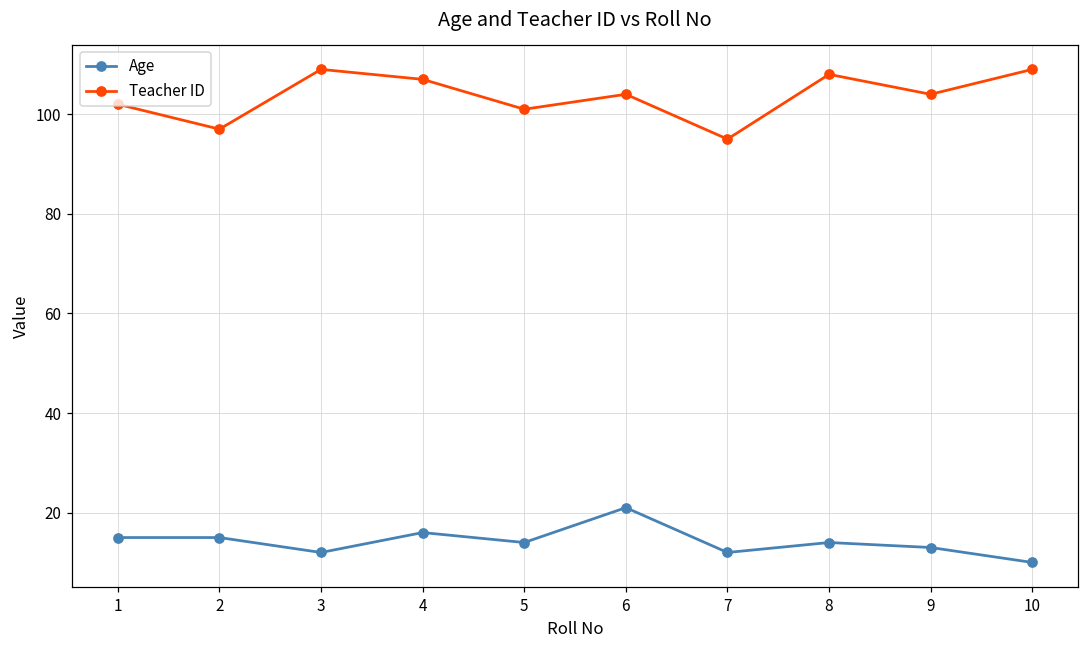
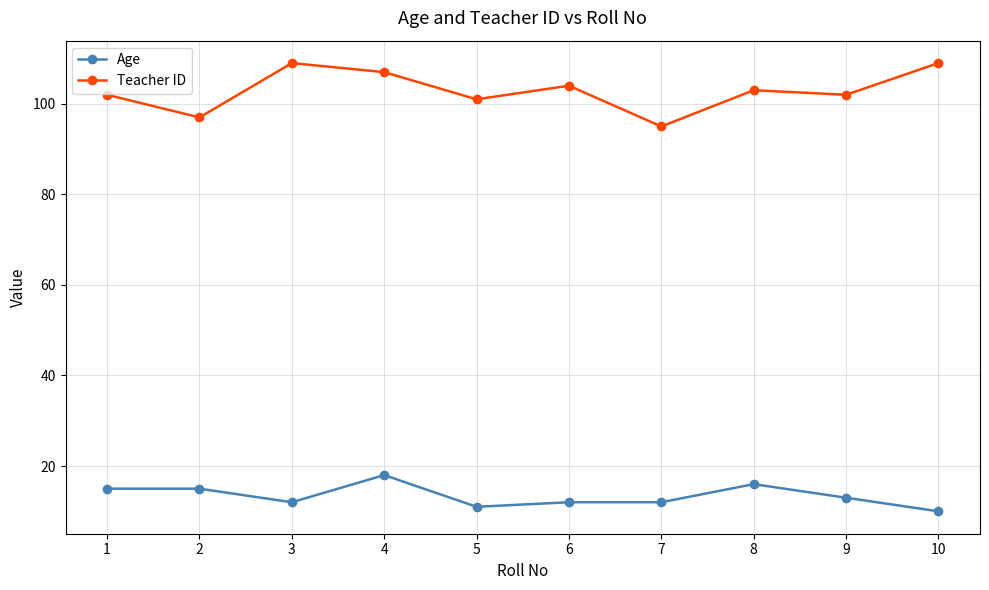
  {
    "Age": {
      "1": 15,
      "2": 15,
      "3": 12,
-     "4": 16,
-     "5": 14,
-     "6": 21,
+     "4": 18,
+     "5": 11,
+     "6": 12,
      "7": 12,
-     "8": 14,
+     "8": 16,
      "9": 13,
      "10": 10
    },
    "Teacher ID": {
      "1": 102,
      "2": 97,
      "3": 109,
      "4": 107,
      "5": 101,
      "6": 104,
      "7": 95,
-     "8": 108,
-     "9": 104,
+     "8": 103,
+     "9": 102,
      "10": 109
    }
  }
